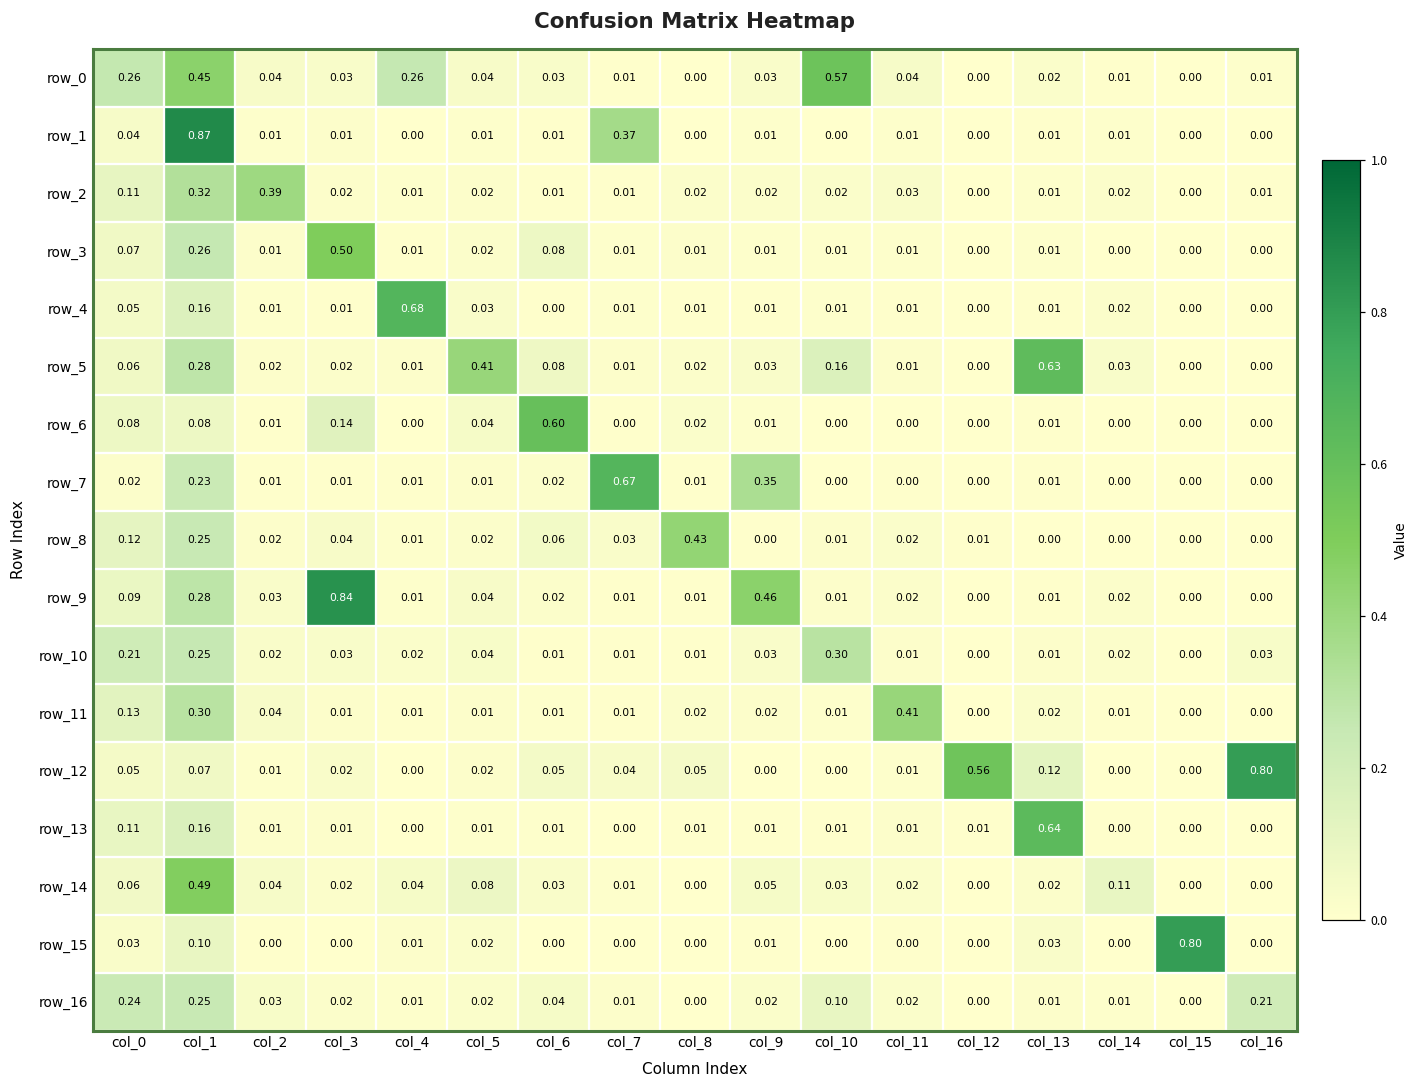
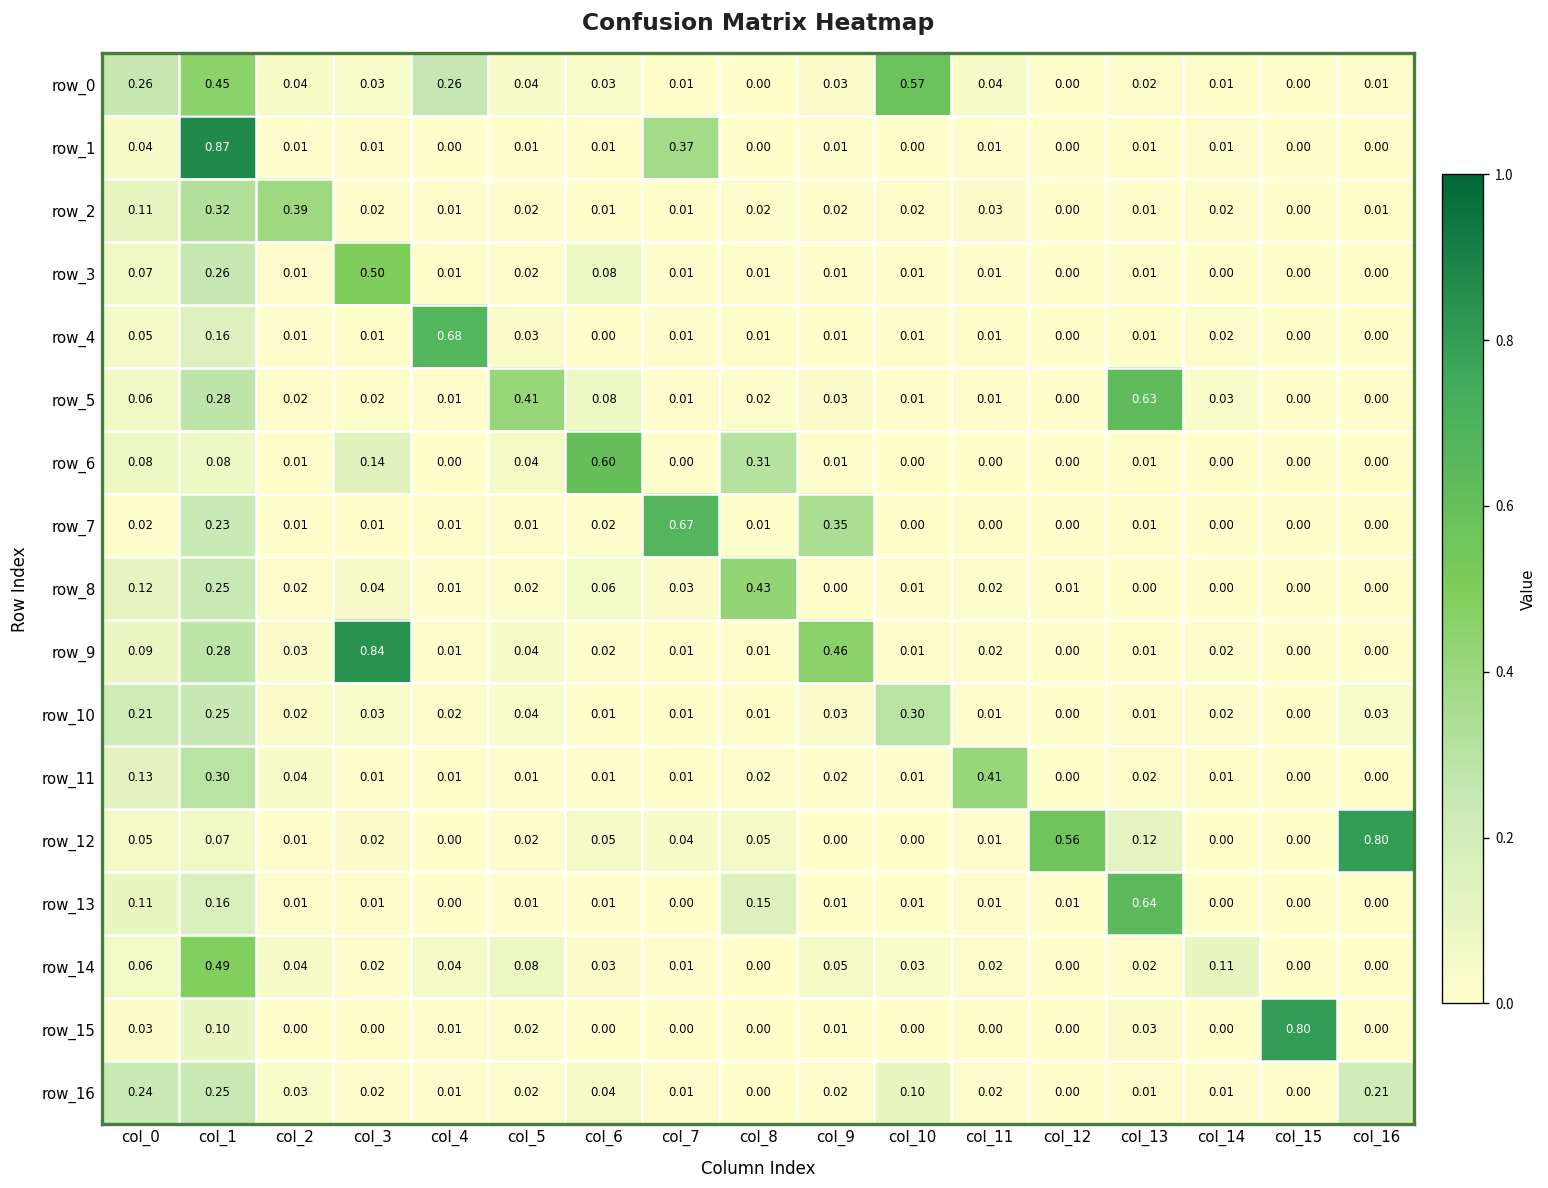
  {
    "row_5": {
      "col_0": 0.06,
      "col_1": 0.28,
      "col_2": 0.02,
      "col_3": 0.02,
      "col_4": 0.01,
      "col_5": 0.41,
      "col_6": 0.08,
      "col_7": 0.01,
      "col_8": 0.02,
      "col_9": 0.03,
-     "col_10": 0.16,
+     "col_10": 0.01,
      "col_11": 0.01,
      "col_12": 0.00,
      "col_13": 0.63,
      "col_14": 0.03,
      "col_15": 0.00,
      "col_16": 0.00
    },
    "row_6": {
      "col_0": 0.08,
      "col_1": 0.08,
      "col_2": 0.01,
      "col_3": 0.14,
      "col_4": 0.00,
      "col_5": 0.04,
      "col_6": 0.60,
      "col_7": 0.00,
-     "col_8": 0.02,
+     "col_8": 0.31,
      "col_9": 0.01,
      "col_10": 0.00,
      "col_11": 0.00,
      "col_12": 0.00,
      "col_13": 0.01,
      "col_14": 0.00,
      "col_15": 0.00,
      "col_16": 0.00
    },
    "row_13": {
      "col_0": 0.11,
      "col_1": 0.16,
      "col_2": 0.01,
      "col_3": 0.01,
      "col_4": 0.00,
      "col_5": 0.01,
      "col_6": 0.01,
      "col_7": 0.00,
-     "col_8": 0.01,
+     "col_8": 0.15,
      "col_9": 0.01,
      "col_10": 0.01,
      "col_11": 0.01,
      "col_12": 0.01,
      "col_13": 0.64,
      "col_14": 0.00,
      "col_15": 0.00,
      "col_16": 0.00
    }
  }
